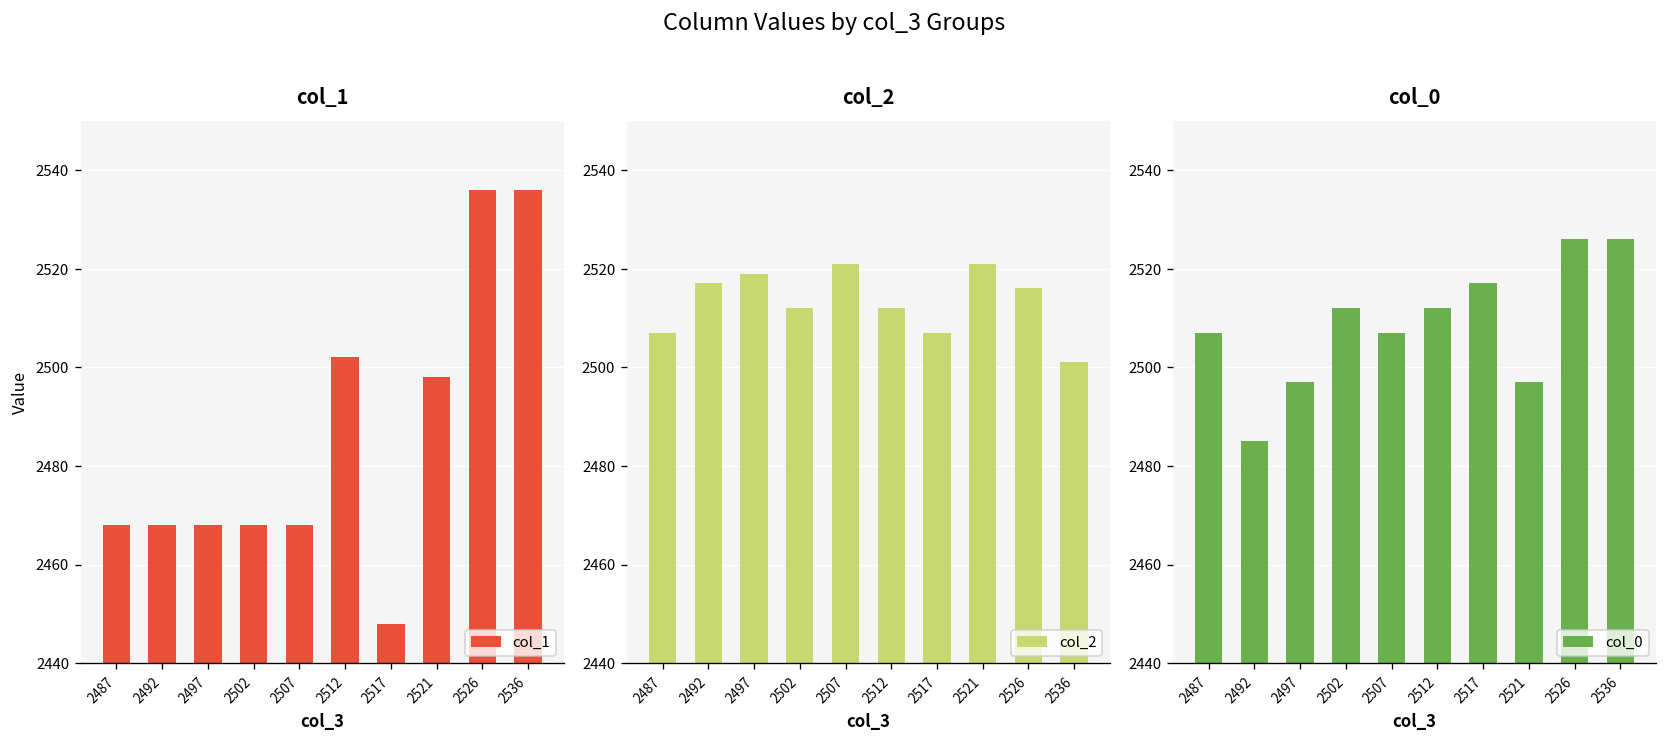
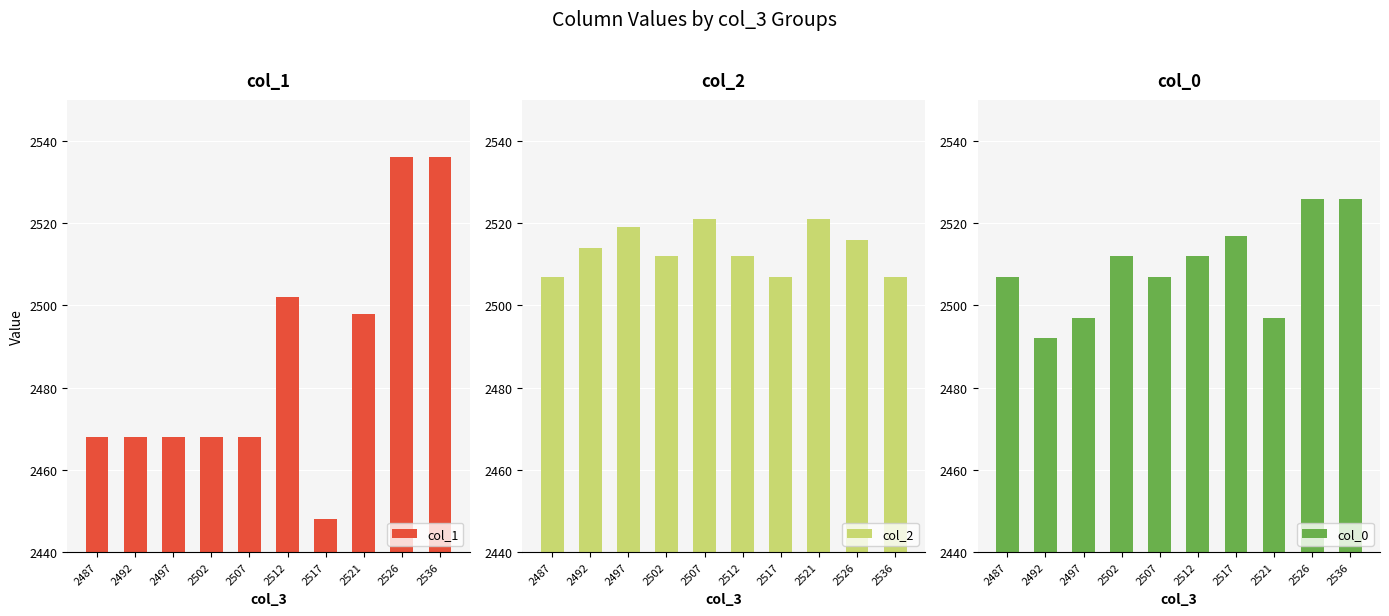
  {
    "col_1": {
      "2487": 2468,
      "2492": 2468,
      "2497": 2468,
      "2502": 2468,
      "2507": 2468,
      "2512": 2502,
      "2517": 2448,
      "2521": 2498,
      "2526": 2536,
      "2536": 2536
    },
    "col_2": {
      "2487": 2507,
-     "2492": 2517,
+     "2492": 2514,
      "2497": 2519,
      "2502": 2512,
      "2507": 2521,
      "2512": 2512,
      "2517": 2507,
      "2521": 2521,
      "2526": 2516,
-     "2536": 2501
+     "2536": 2507
    },
    "col_0": {
      "2487": 2507,
-     "2492": 2485,
+     "2492": 2492,
      "2497": 2497,
      "2502": 2512,
      "2507": 2507,
      "2512": 2512,
      "2517": 2517,
      "2521": 2497,
      "2526": 2526,
      "2536": 2526
    }
  }
